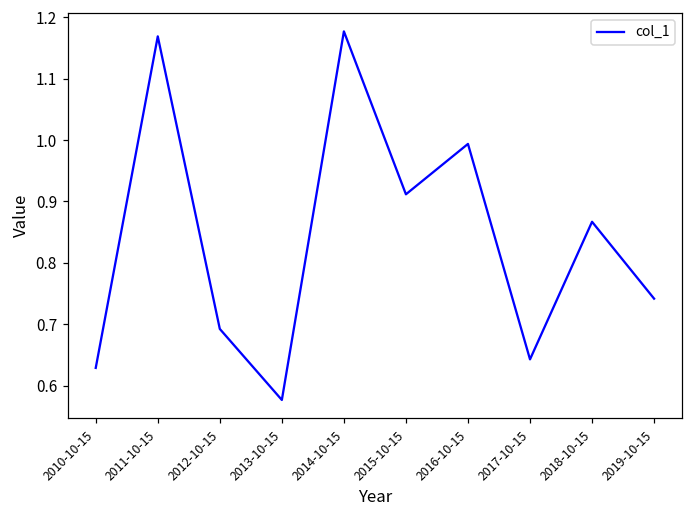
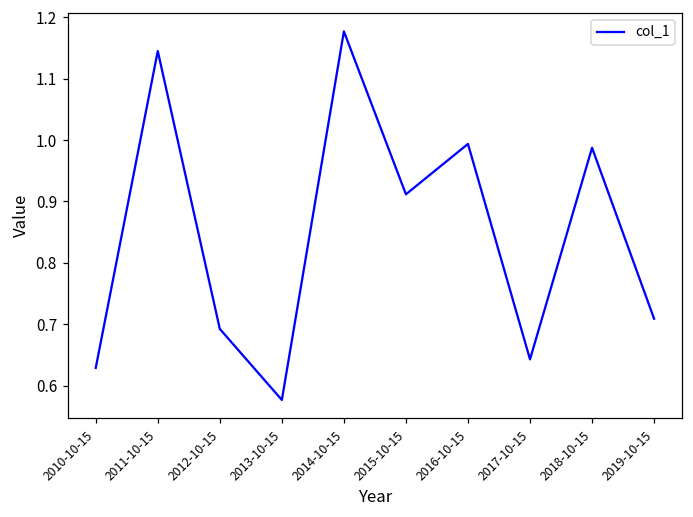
  {
    "2010-10-15": 0.63,
-   "2011-10-15": 1.17,
+   "2011-10-15": 1.14,
    "2012-10-15": 0.69,
    "2013-10-15": 0.58,
    "2014-10-15": 1.18,
    "2015-10-15": 0.91,
    "2016-10-15": 0.99,
    "2017-10-15": 0.64,
-   "2018-10-15": 0.87,
-   "2019-10-15": 0.74
+   "2018-10-15": 0.99,
+   "2019-10-15": 0.71
  }
